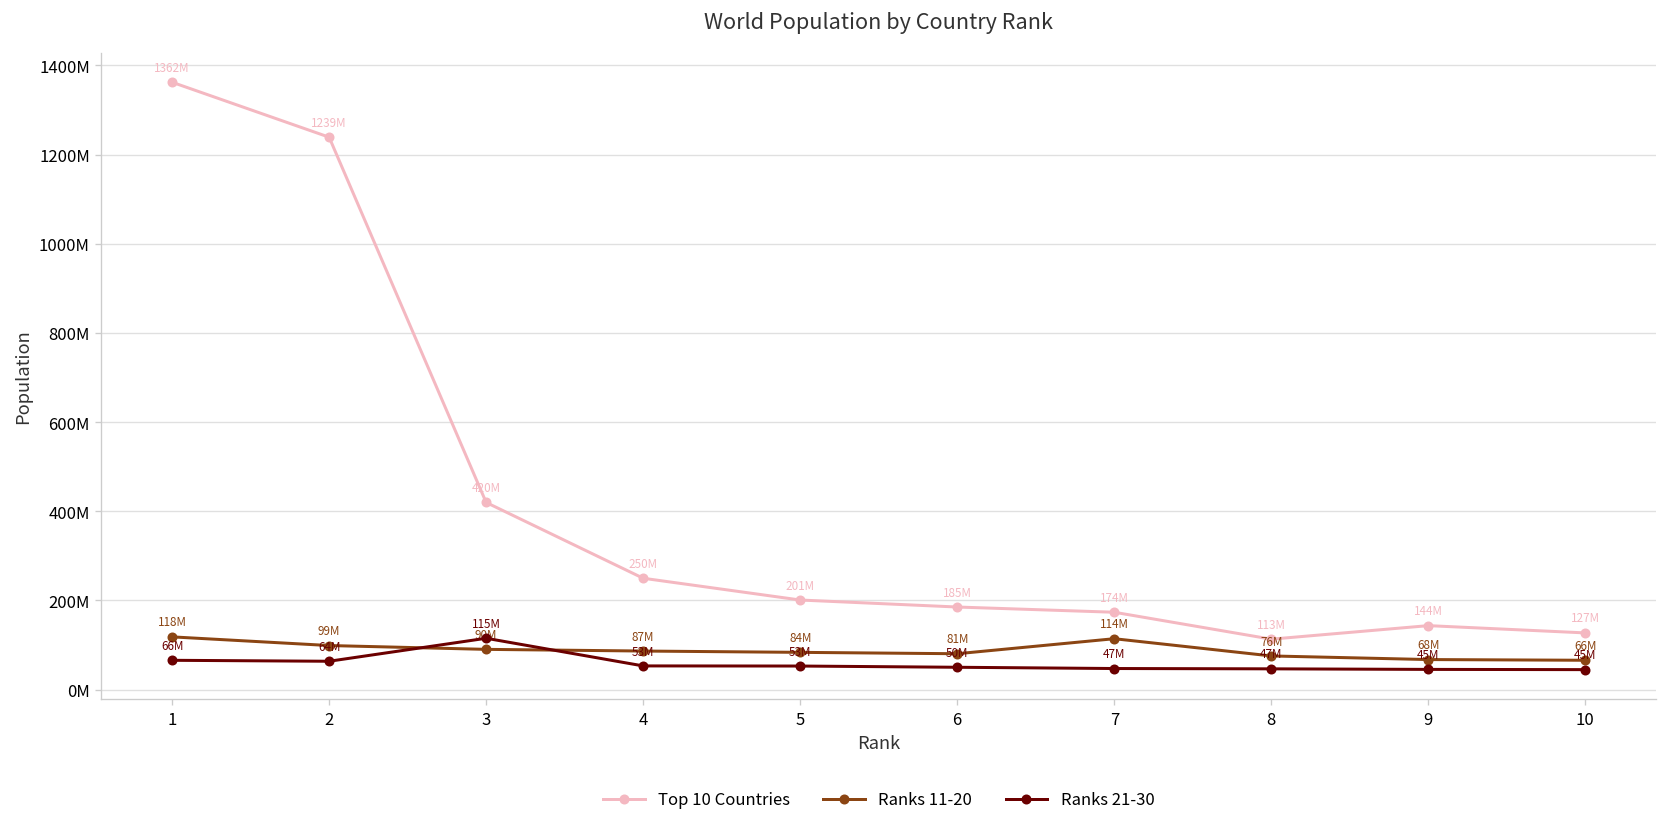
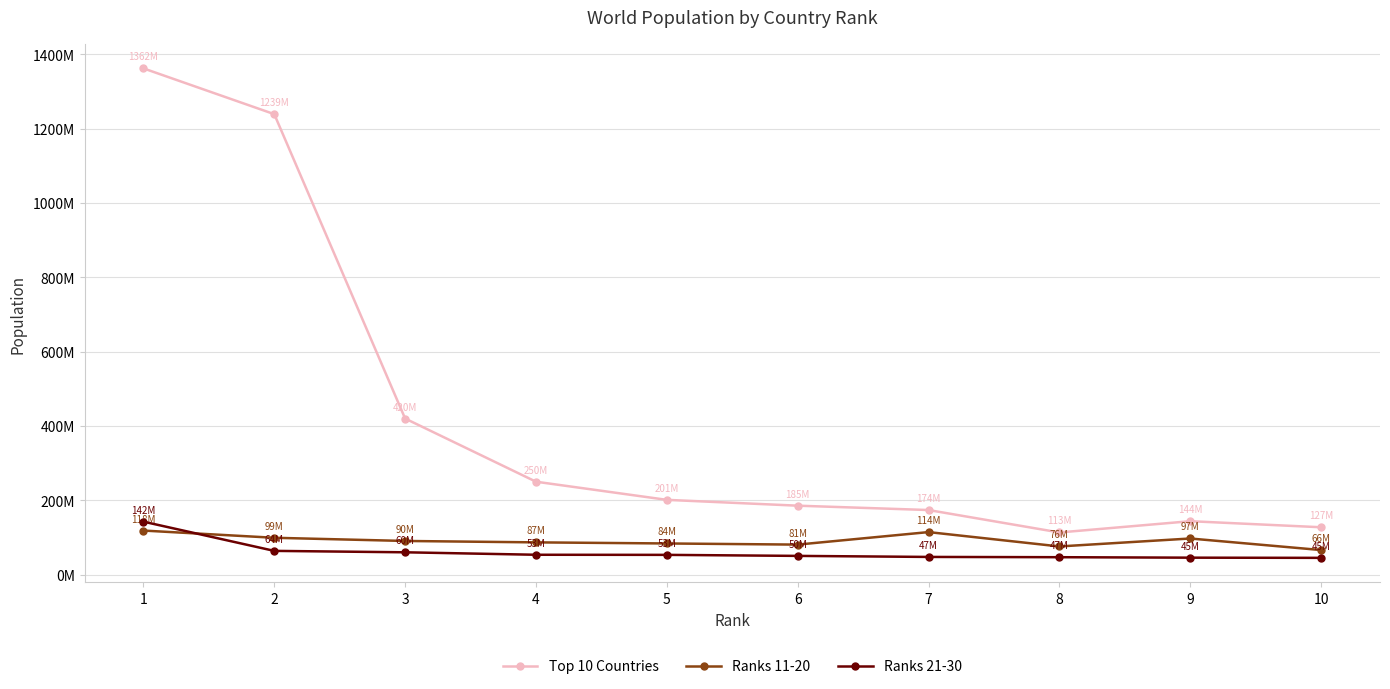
  {
    "Top 10 Countries": {
      "1": "1362M",
      "2": "1239M",
      "3": "420M",
      "4": "250M",
      "5": "201M",
      "6": "185M",
      "7": "174M",
      "8": "113M",
      "9": "144M",
      "10": "127M"
    },
    "Ranks 11-20": {
      "1": "118M",
      "2": "99M",
      "4": "87M",
      "5": "84M",
      "6": "81M",
      "7": "114M",
-     "9": "68M"
+     "9": "97M"
    },
    "Ranks 21-30": {
-     "1": "66M",
-     "3": "115M",
+     "1": "142M",
+     "3": "60M",
      "7": "47M"
    }
  }
